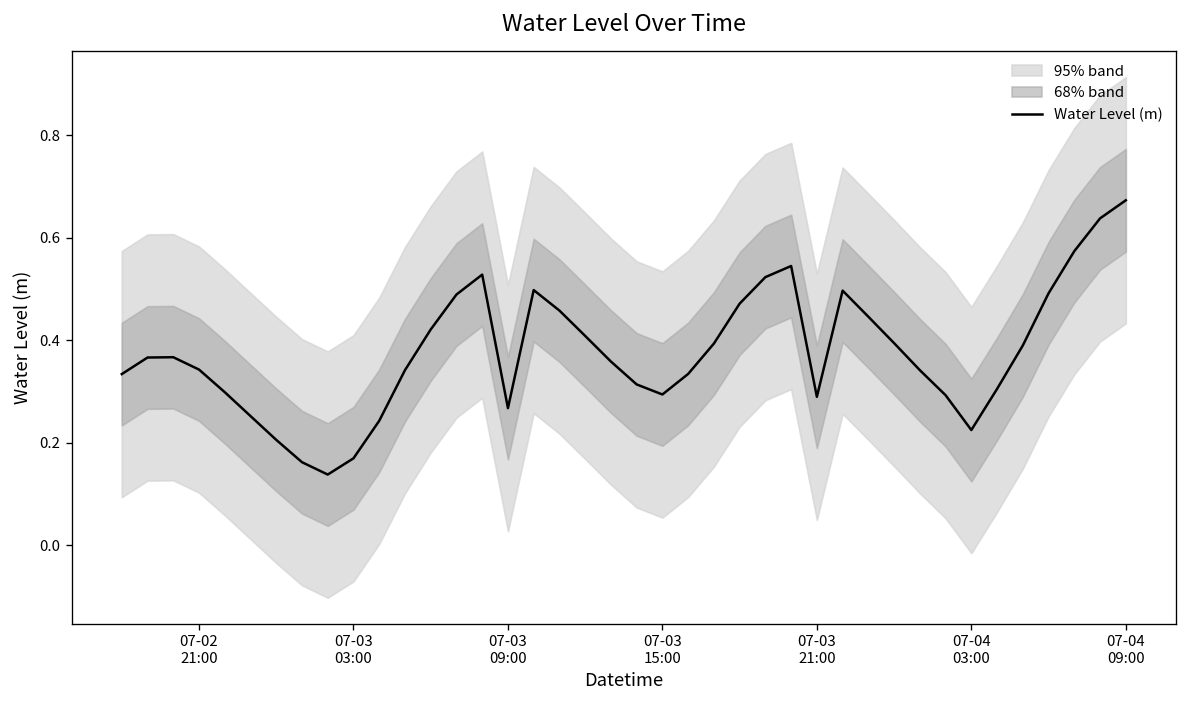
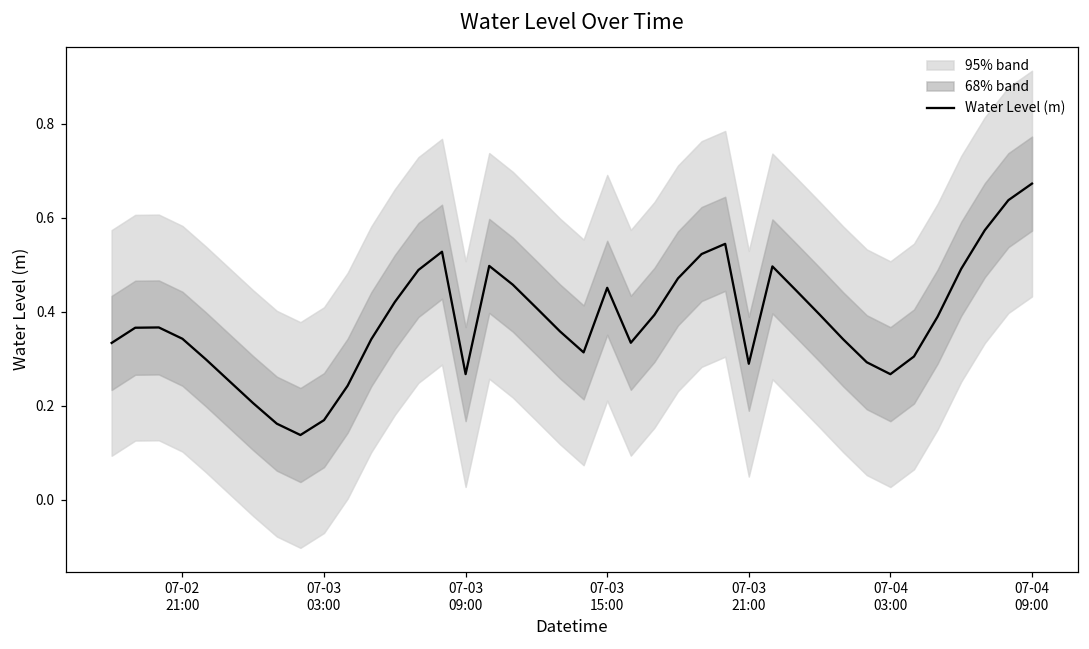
  {
    "Water Level (m)": {
      "07-02 21:00": 0.34,
      "07-03 03:00": 0.17,
      "07-03 09:00": 0.27,
-     "07-03 15:00": 0.29,
+     "07-03 15:00": 0.45,
      "07-03 21:00": 0.29,
-     "07-04 03:00": 0.22,
+     "07-04 03:00": 0.27,
      "07-04 09:00": 0.67
    }
  }
